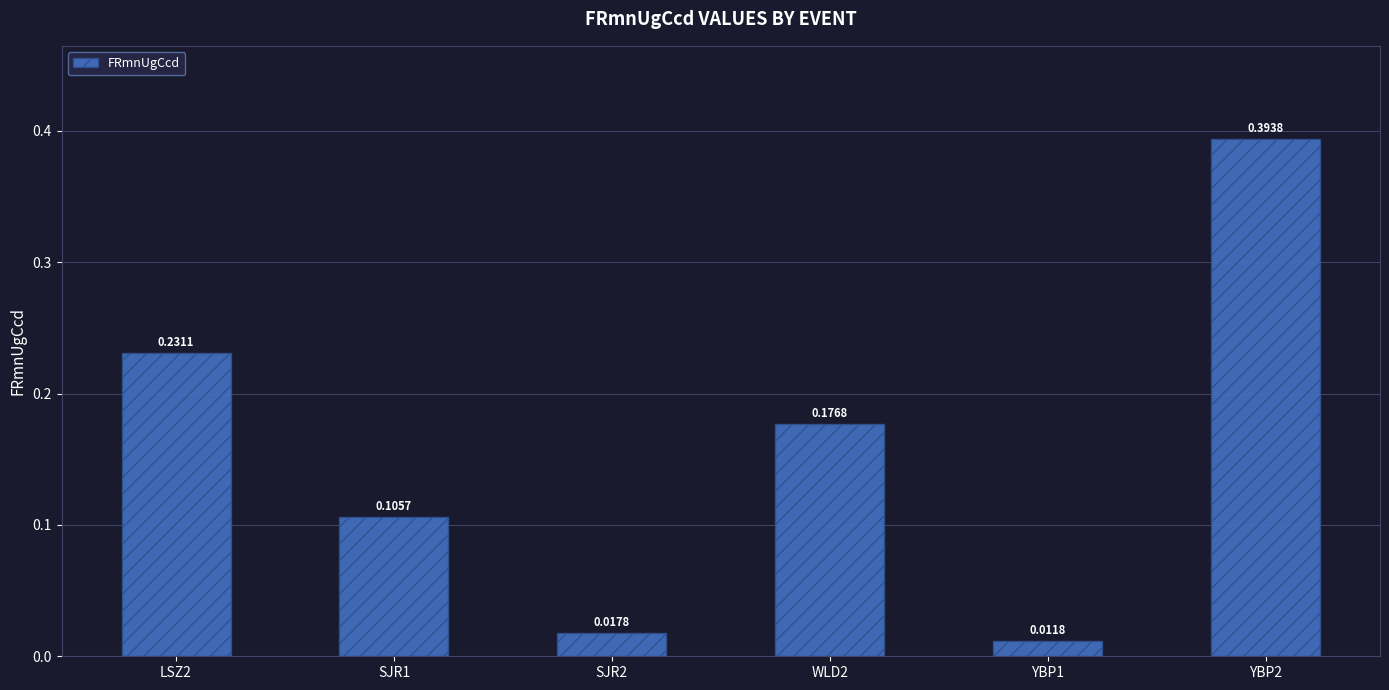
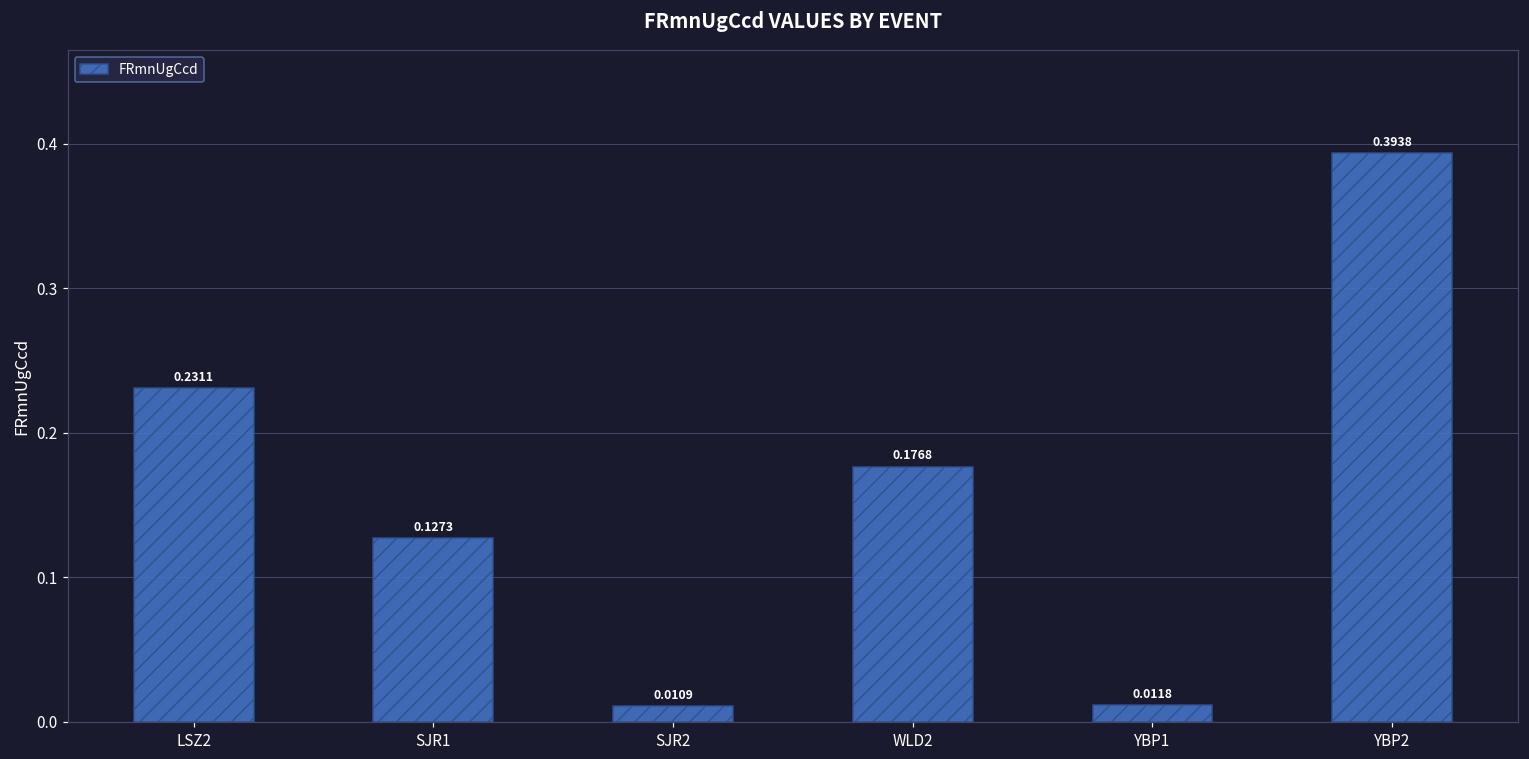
  {
    "LSZ2": 0.2311,
-   "SJR1": 0.1057,
-   "SJR2": 0.0178,
+   "SJR1": 0.1273,
+   "SJR2": 0.0109,
    "WLD2": 0.1768,
    "YBP1": 0.0118,
    "YBP2": 0.3938
  }
